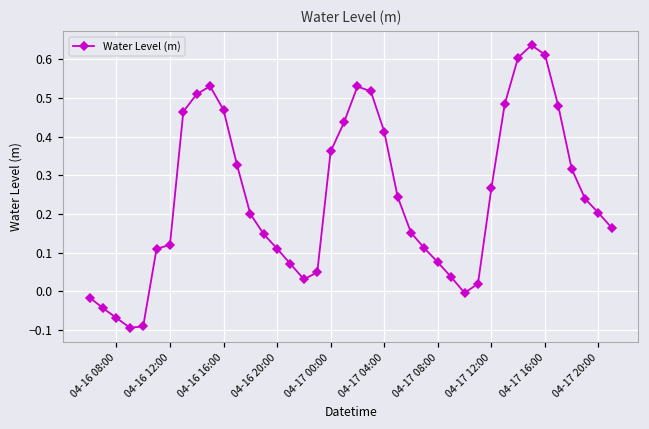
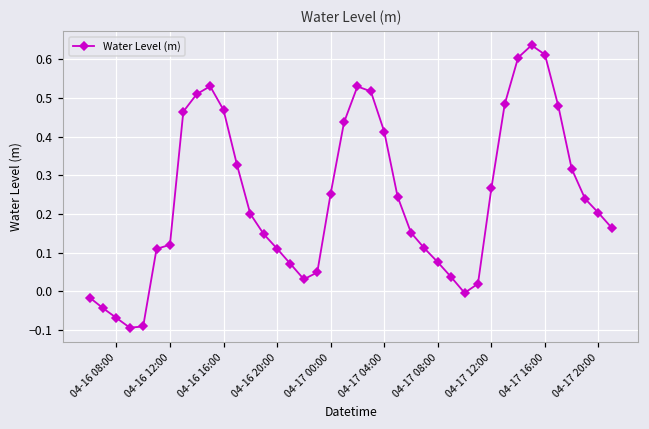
  {
    "04-16 08:00": -0.07,
    "04-16 12:00": 0.12,
    "04-16 16:00": 0.47,
    "04-16 20:00": 0.11,
-   "04-17 00:00": 0.36,
+   "04-17 00:00": 0.25,
    "04-17 04:00": 0.41,
    "04-17 08:00": 0.08,
    "04-17 12:00": 0.27,
    "04-17 16:00": 0.61,
    "04-17 20:00": 0.20
  }
